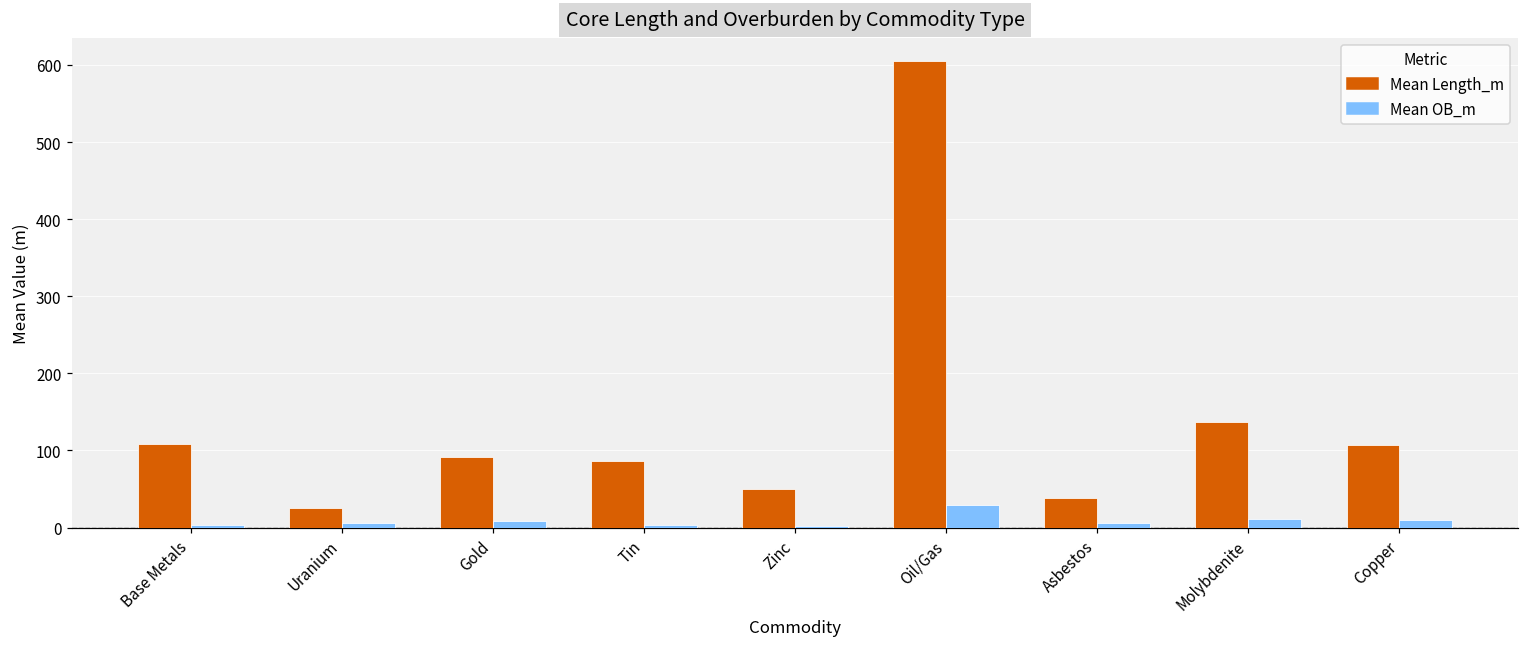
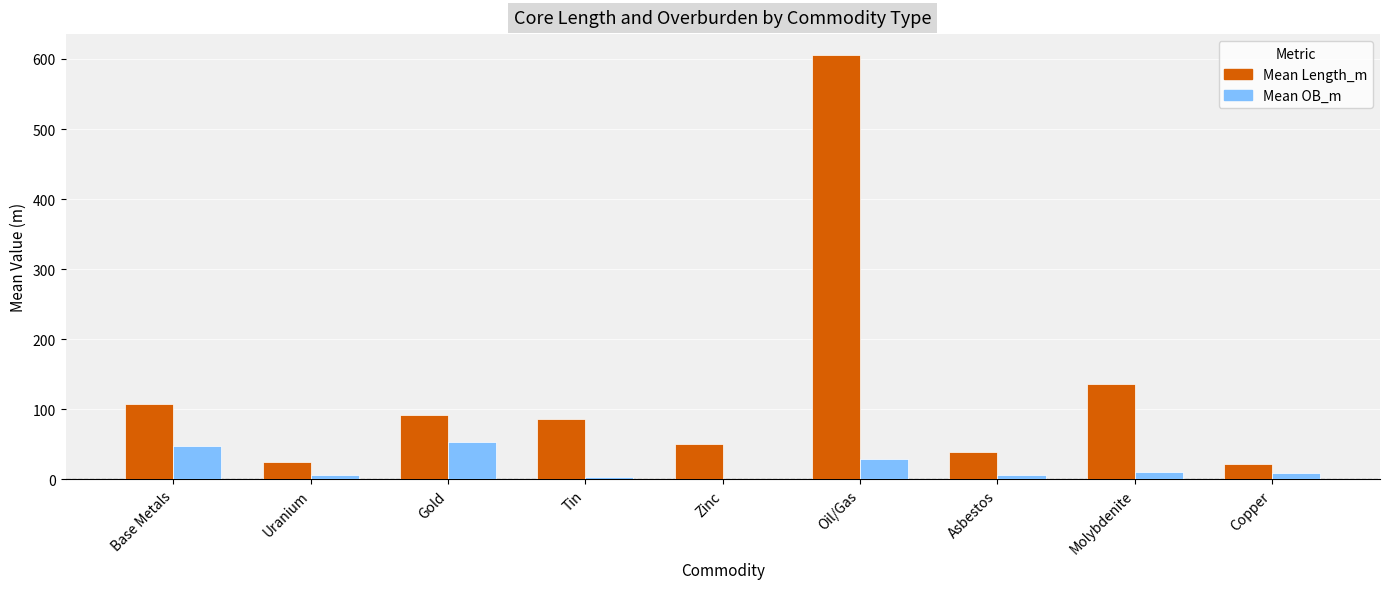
  {
    "Mean Length_m": {
      "Base Metals": 110,
      "Uranium": 30,
      "Gold": 90,
      "Tin": 90,
      "Zinc": 50,
      "Oil/Gas": 610,
      "Asbestos": 40,
      "Molybdenite": 140,
-     "Copper": 110
+     "Copper": 20
    },
    "Mean OB_m": {
-     "Base Metals": 0,
+     "Base Metals": 50,
      "Uranium": 10,
-     "Gold": 10,
+     "Gold": 50,
      "Oil/Gas": 30,
      "Asbestos": 10,
      "Molybdenite": 10,
      "Copper": 10
    }
  }
